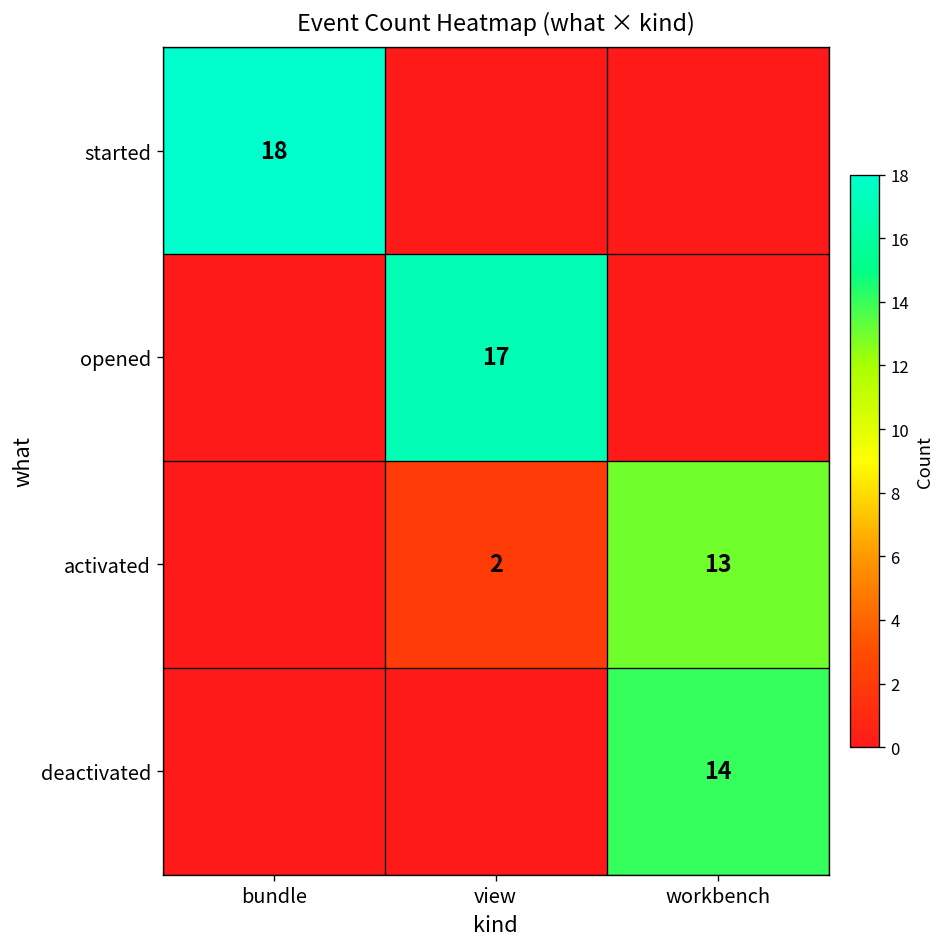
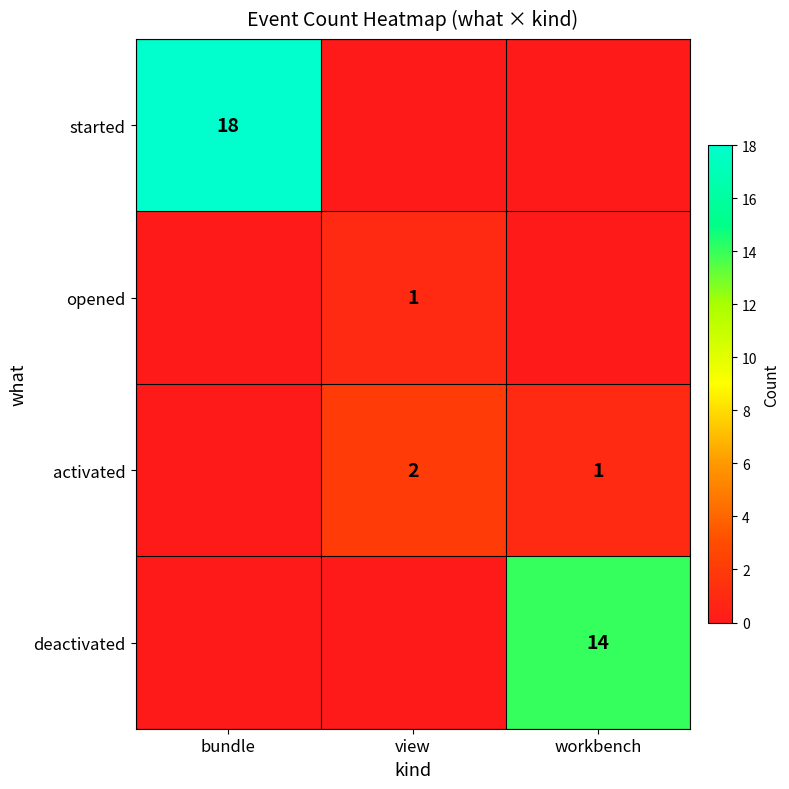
  {
    "started": {
      "bundle": 18
    },
    "opened": {
-     "view": 17
+     "view": 1
    },
    "activated": {
      "view": 2,
-     "workbench": 13
+     "workbench": 1
    },
    "deactivated": {
      "workbench": 14
    }
  }
